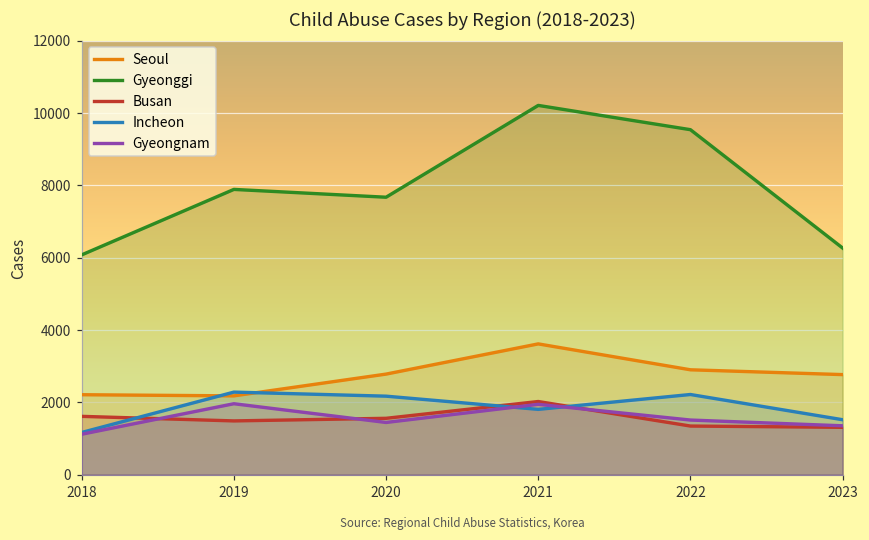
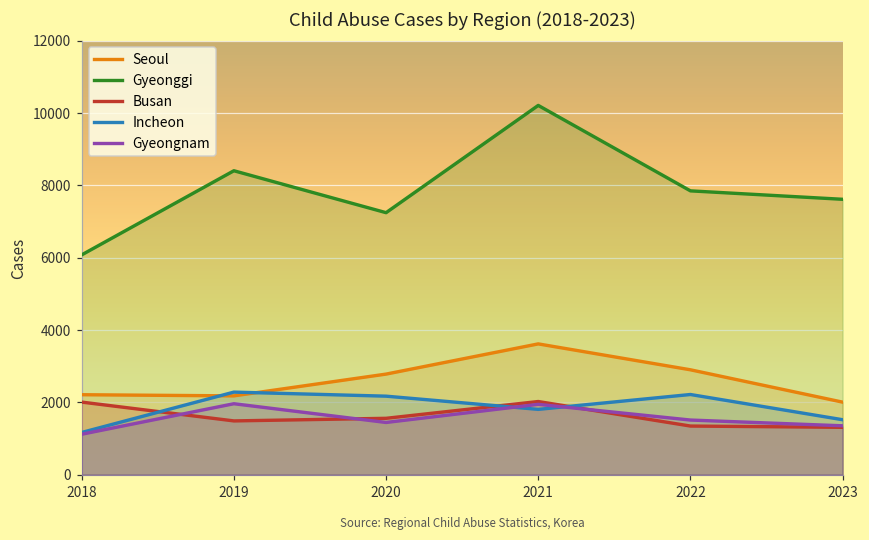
  {
    "Seoul": {
      "2018": 2200,
      "2019": 2200,
      "2020": 2800,
      "2021": 3600,
      "2022": 2900,
-     "2023": 2800
+     "2023": 2000
    },
    "Gyeonggi": {
      "2018": 6100,
-     "2019": 7900,
-     "2020": 7700,
+     "2019": 8400,
+     "2020": 7200,
      "2021": 10200,
-     "2022": 9500,
-     "2023": 6300
+     "2022": 7800,
+     "2023": 7600
    },
    "Busan": {
-     "2018": 1600,
+     "2018": 2000,
      "2019": 1500,
      "2020": 1600,
      "2022": 1300
    },
    "Incheon": {
      "2019": 2300,
      "2020": 2200,
      "2021": 1800,
      "2022": 2200,
      "2023": 1500
    },
    "Gyeongnam": {
      "2019": 2000,
      "2020": 1400,
      "2022": 1500
    }
  }
